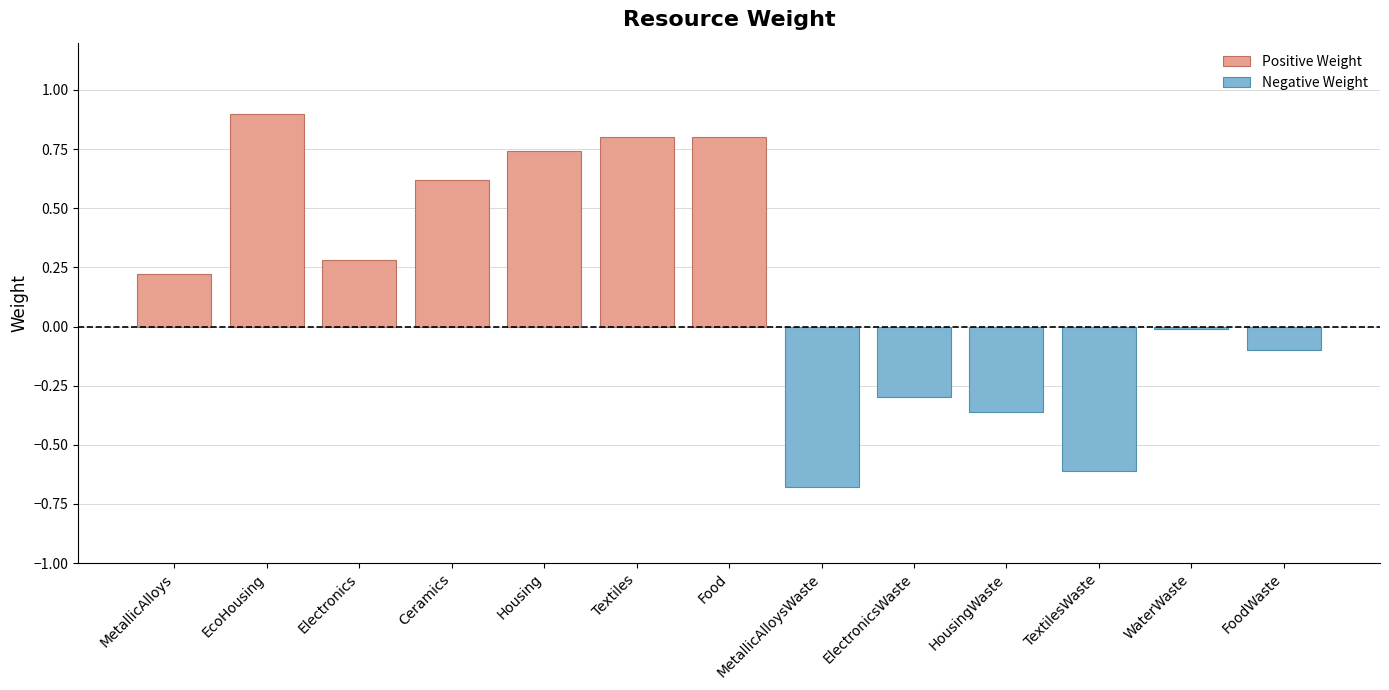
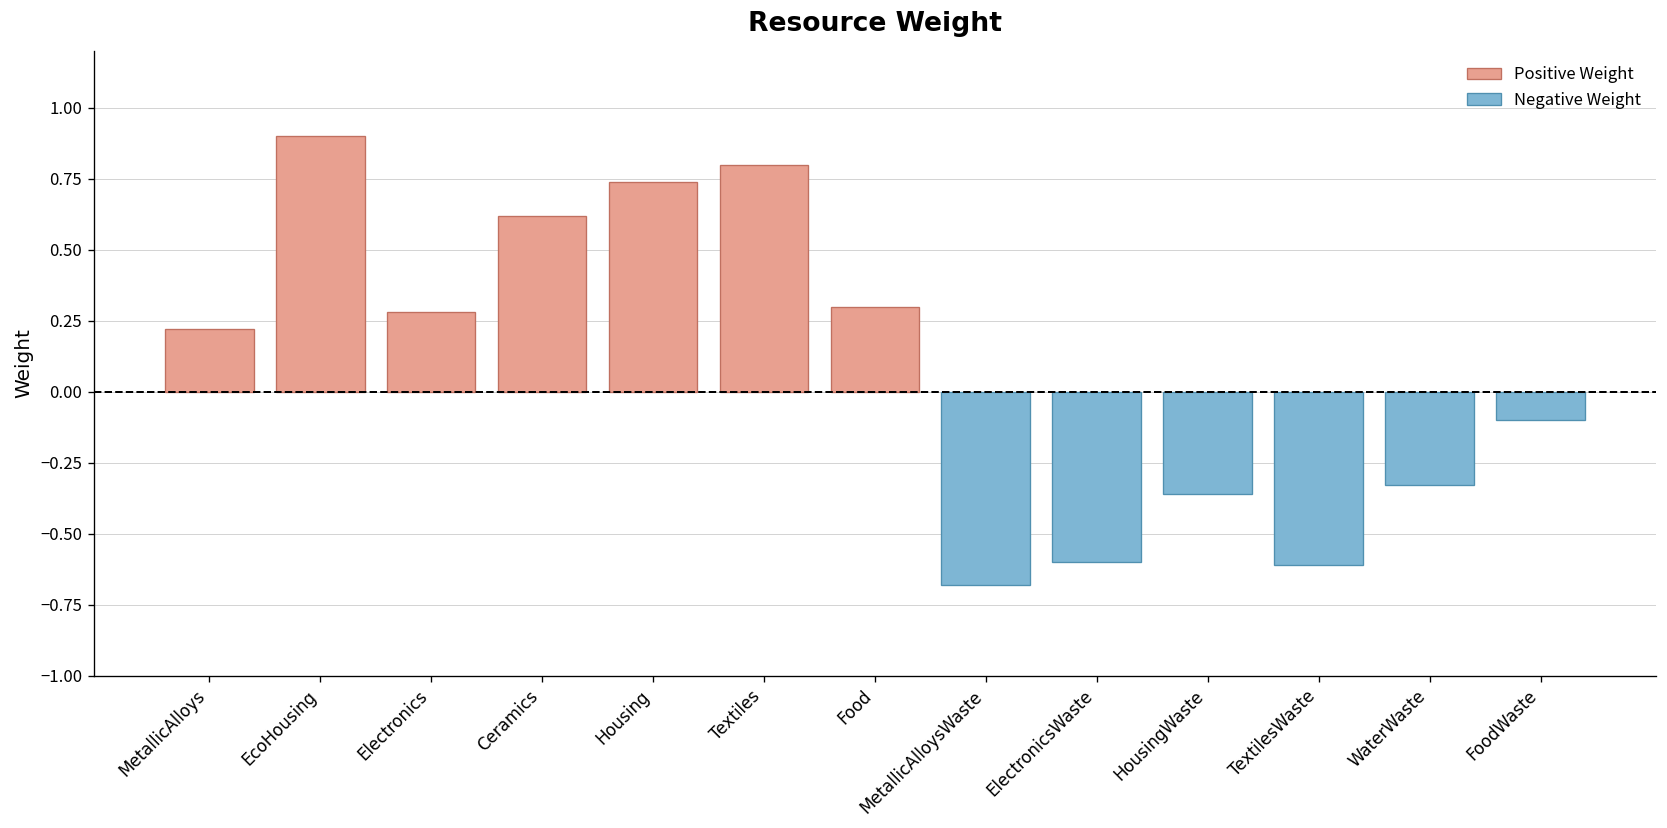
  {
    "Positive Weight": {
      "MetallicAlloys": 0.22,
      "EcoHousing": 0.9,
      "Electronics": 0.28,
      "Ceramics": 0.62,
      "Housing": 0.74,
      "Textiles": 0.8,
-     "Food": 0.8
+     "Food": 0.3
    },
    "Negative Weight": {
      "MetallicAlloysWaste": -0.68,
-     "ElectronicsWaste": -0.3,
+     "ElectronicsWaste": -0.6,
      "HousingWaste": -0.36,
      "TextilesWaste": -0.61,
-     "WaterWaste": -0.01,
+     "WaterWaste": -0.33,
      "FoodWaste": -0.10
    }
  }
